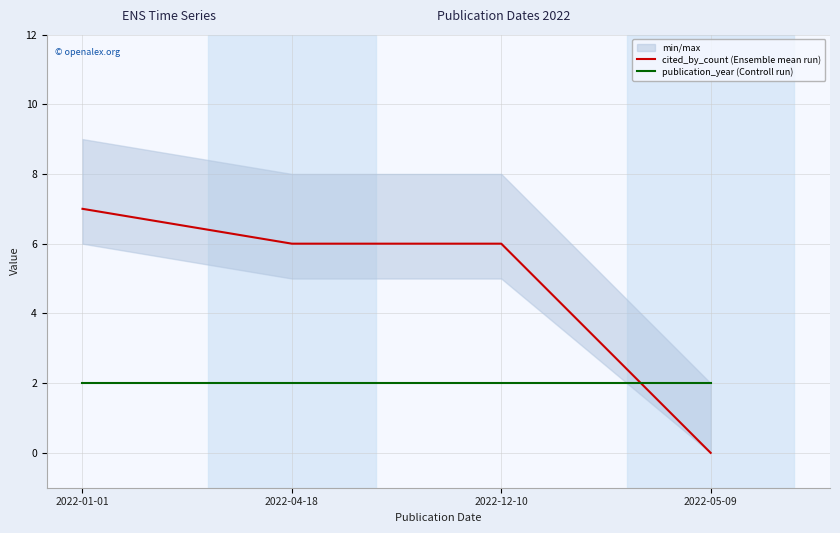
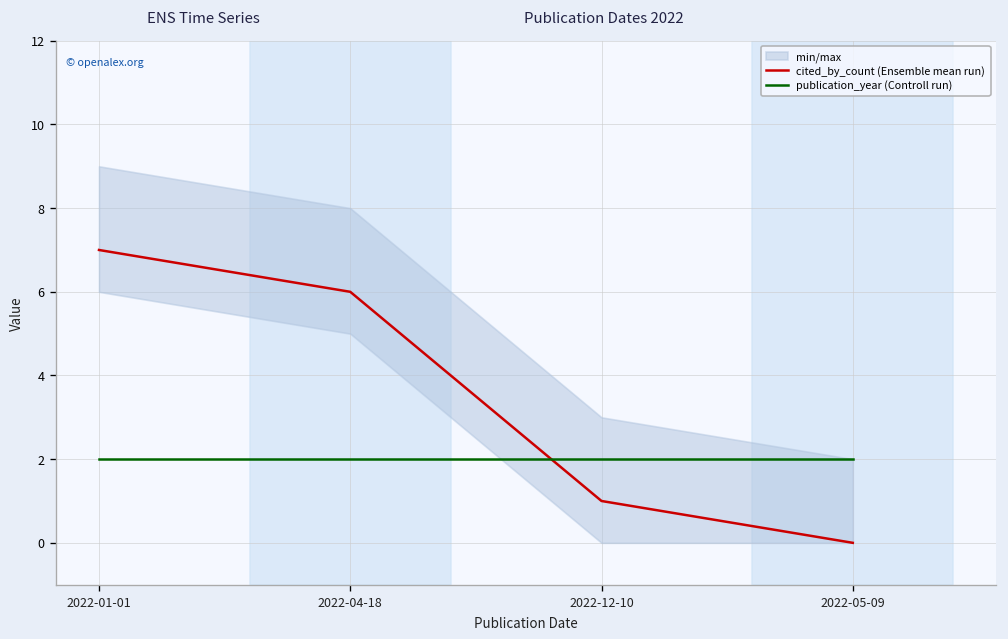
  {
    "cited_by_count (Ensemble mean run)": {
      "2022-01-01": 7,
      "2022-04-18": 6,
-     "2022-12-10": 6,
+     "2022-12-10": 1,
      "2022-05-09": 0
    },
    "publication_year (Controll run)": {
      "2022-01-01": 2,
      "2022-04-18": 2,
      "2022-12-10": 2
    }
  }
